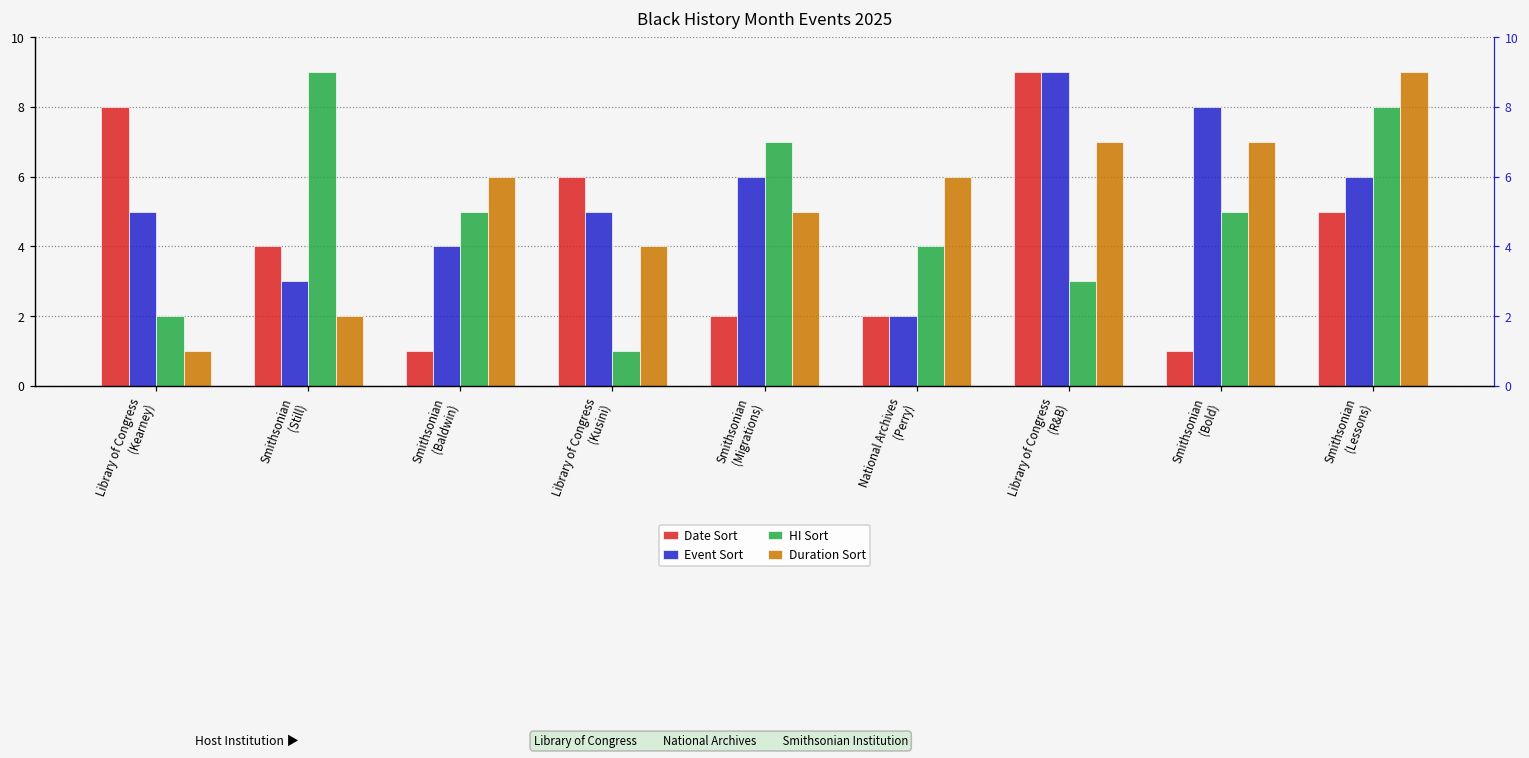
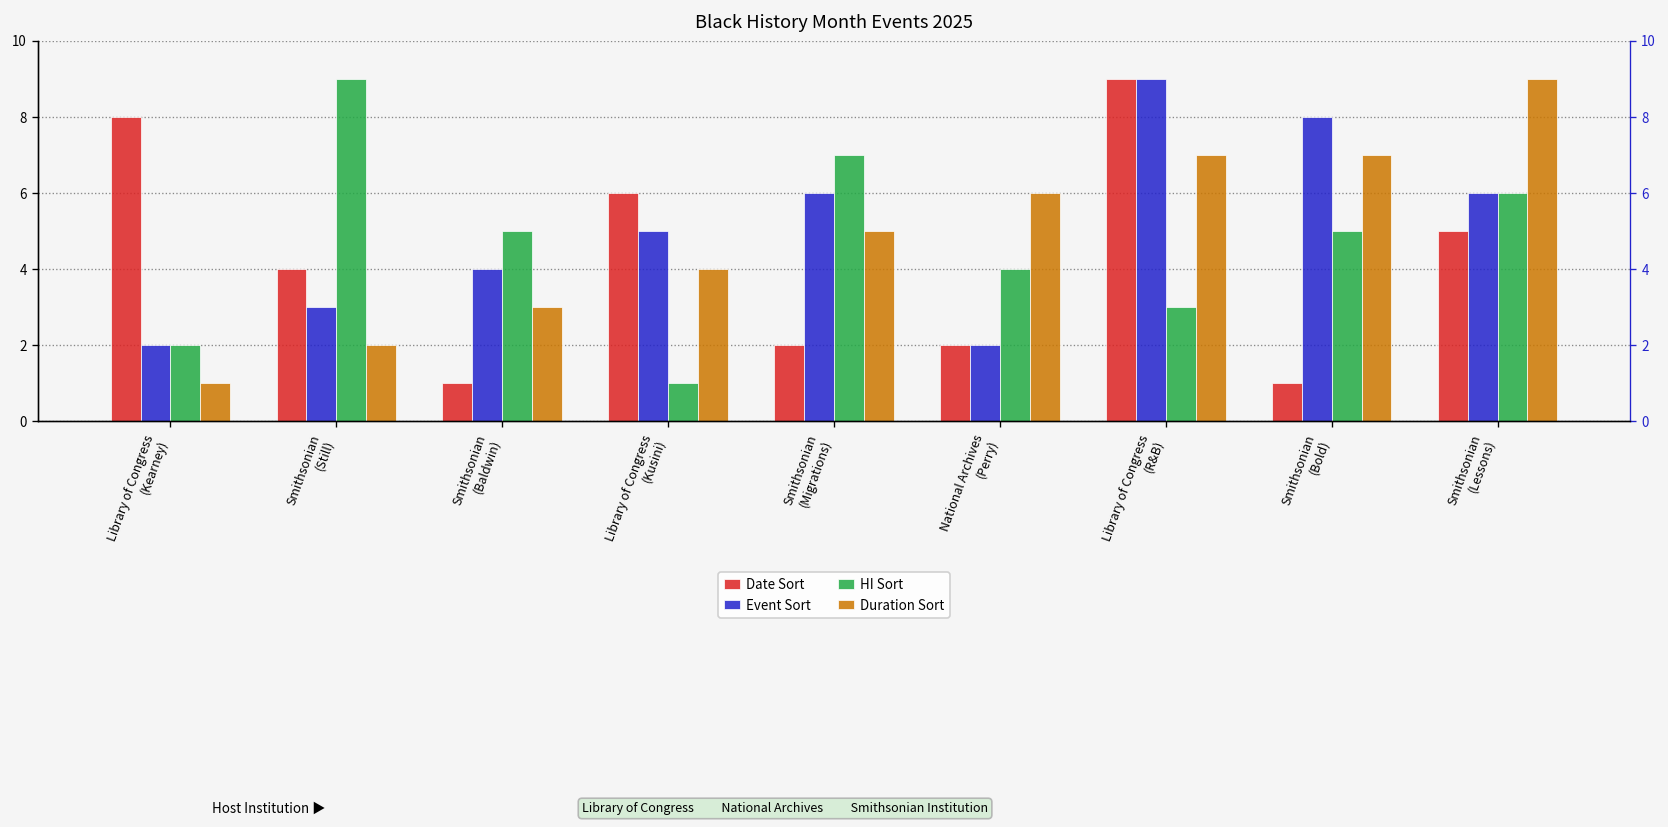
  {
    "Date Sort": {
      "Library of Congress (Kearney)": 8,
      "Smithsonian (Still)": 4,
      "Smithsonian (Baldwin)": 1,
      "Library of Congress (Kusini)": 6,
      "Smithsonian (Migrations)": 2,
      "National Archives (Perry)": 2,
      "Library of Congress (R&B)": 9,
      "Smithsonian (Bold)": 1,
      "Smithsonian (Lessons)": 5
    },
    "Event Sort": {
-     "Library of Congress (Kearney)": 5,
+     "Library of Congress (Kearney)": 2,
      "Smithsonian (Still)": 3,
      "Smithsonian (Baldwin)": 4,
      "Library of Congress (Kusini)": 5,
      "Smithsonian (Migrations)": 6,
      "National Archives (Perry)": 2,
      "Library of Congress (R&B)": 9,
      "Smithsonian (Bold)": 8,
      "Smithsonian (Lessons)": 6
    },
    "HI Sort": {
      "Library of Congress (Kearney)": 2,
      "Smithsonian (Still)": 9,
      "Smithsonian (Baldwin)": 5,
      "Library of Congress (Kusini)": 1,
      "Smithsonian (Migrations)": 7,
      "National Archives (Perry)": 4,
      "Library of Congress (R&B)": 3,
      "Smithsonian (Bold)": 5,
-     "Smithsonian (Lessons)": 8
+     "Smithsonian (Lessons)": 6
    },
    "Duration Sort": {
      "Library of Congress (Kearney)": 1,
      "Smithsonian (Still)": 2,
-     "Smithsonian (Baldwin)": 6,
+     "Smithsonian (Baldwin)": 3,
      "Library of Congress (Kusini)": 4,
      "Smithsonian (Migrations)": 5,
      "National Archives (Perry)": 6,
      "Library of Congress (R&B)": 7,
      "Smithsonian (Bold)": 7,
      "Smithsonian (Lessons)": 9
    }
  }
